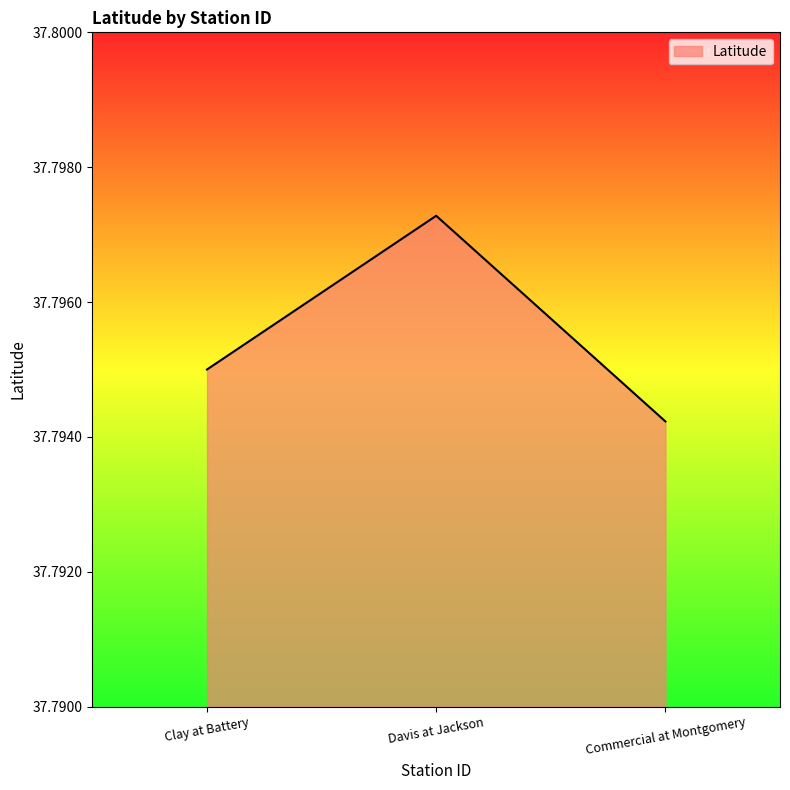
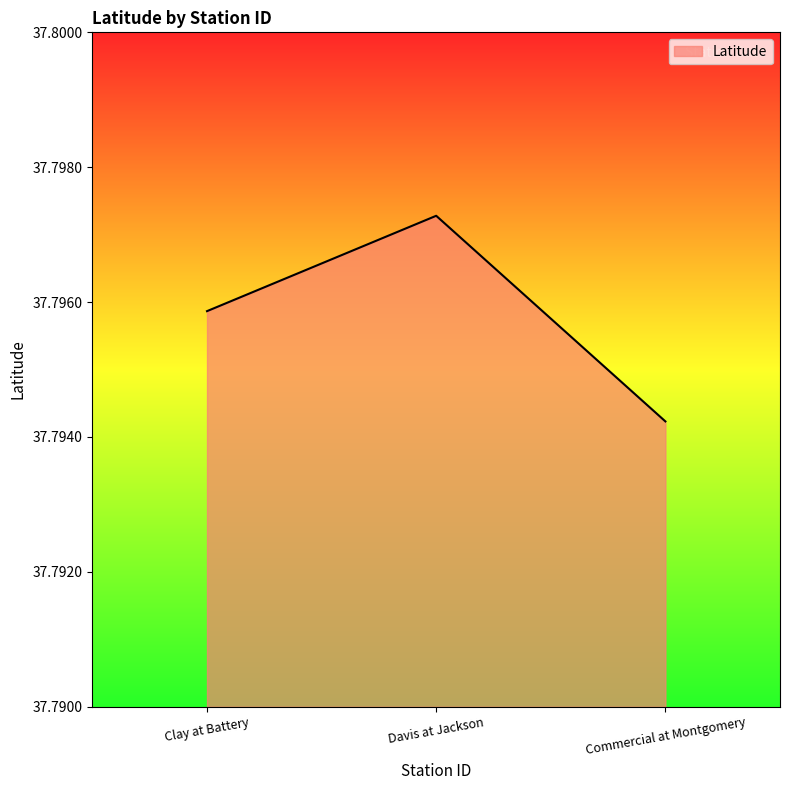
  {
-   "Clay at Battery": 37.7950,
+   "Clay at Battery": 37.7959,
    "Davis at Jackson": 37.7973,
    "Commercial at Montgomery": 37.7942
  }
